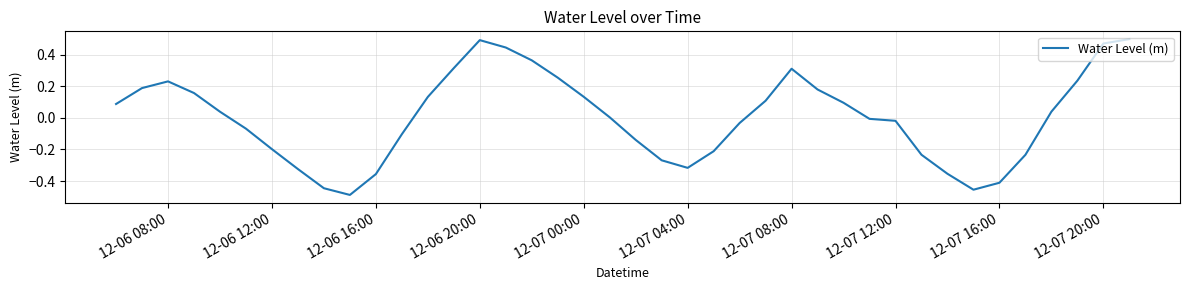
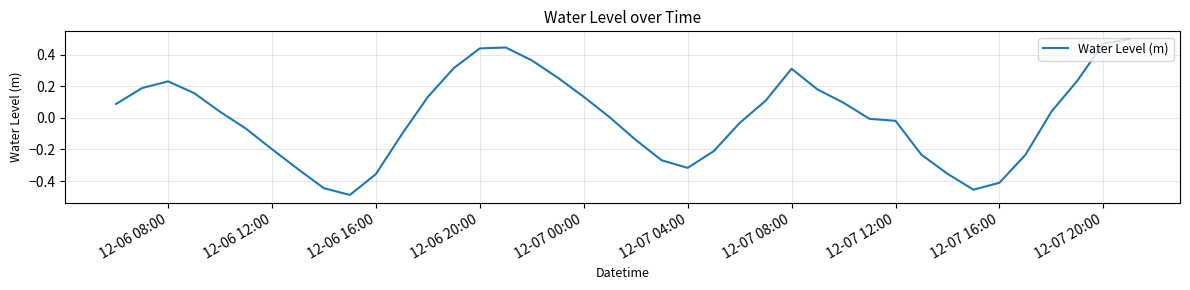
  {
    "12-06 08:00": 0.23,
    "12-06 12:00": -0.20,
    "12-06 16:00": -0.36,
-   "12-06 20:00": 0.49,
+   "12-06 20:00": 0.44,
    "12-07 00:00": 0.13,
    "12-07 04:00": -0.32,
    "12-07 08:00": 0.31,
    "12-07 12:00": -0.02,
    "12-07 16:00": -0.41
  }
